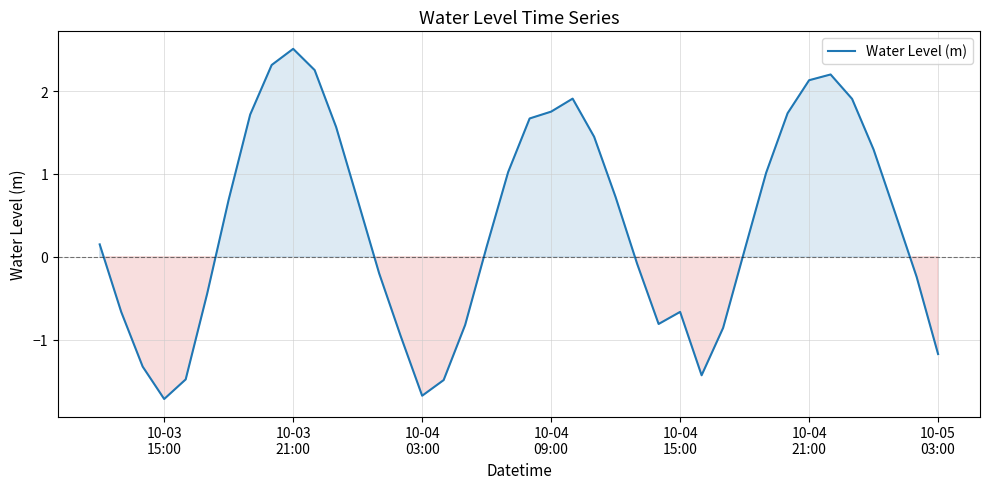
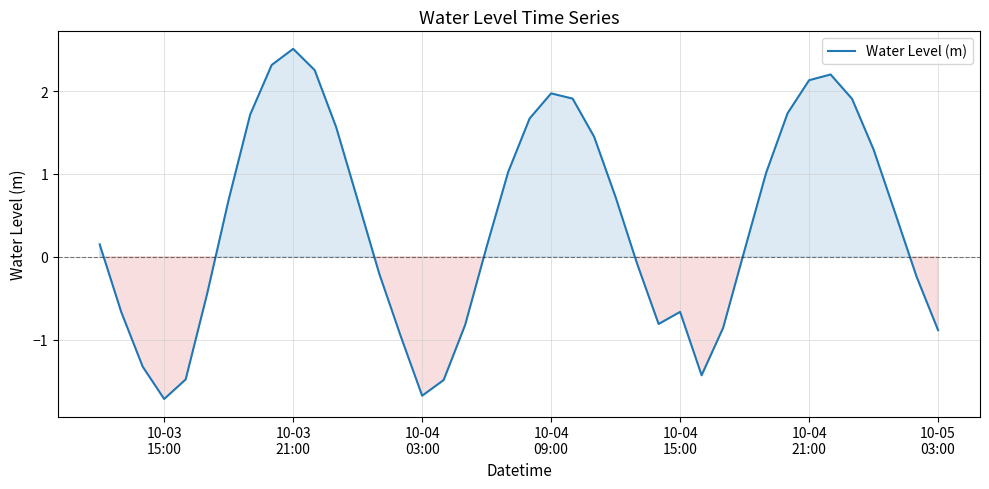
  {
    "10-03 15:00": -1.7,
    "10-03 21:00": 2.5,
    "10-04 03:00": -1.7,
-   "10-04 09:00": 1.8,
+   "10-04 09:00": 2.0,
    "10-04 15:00": -0.7,
    "10-04 21:00": 2.1,
-   "10-05 03:00": -1.2
+   "10-05 03:00": -0.9
  }
